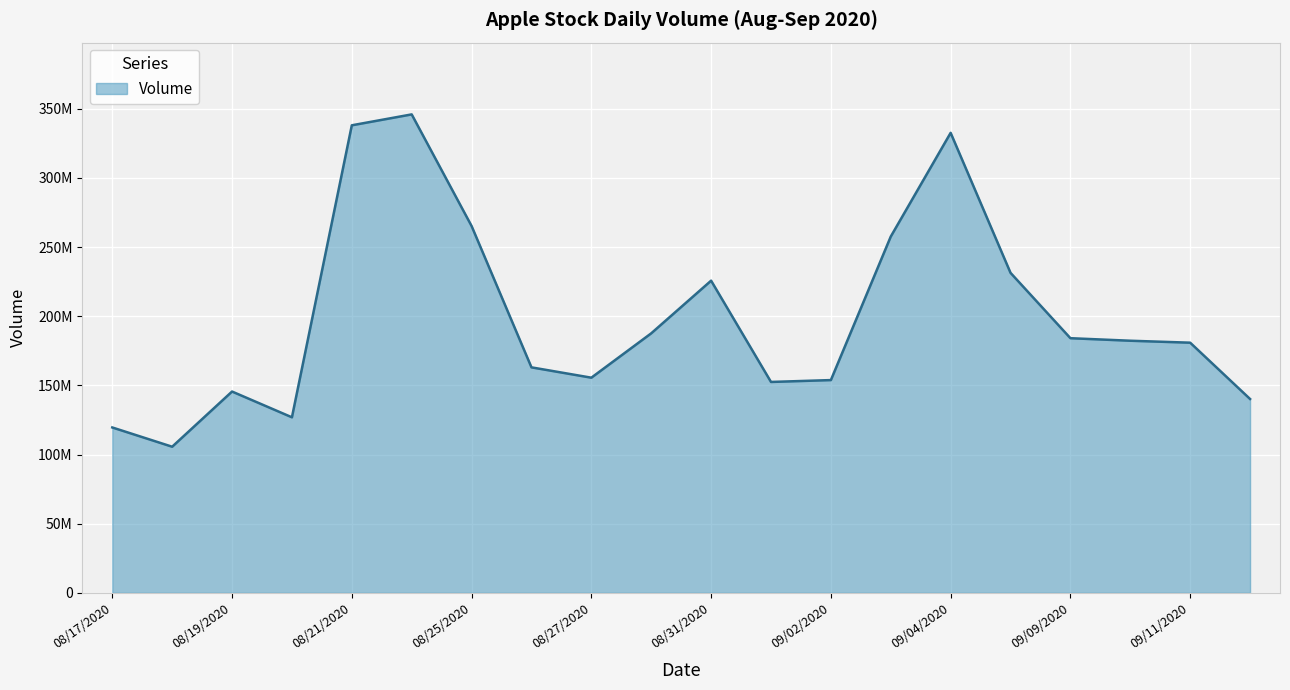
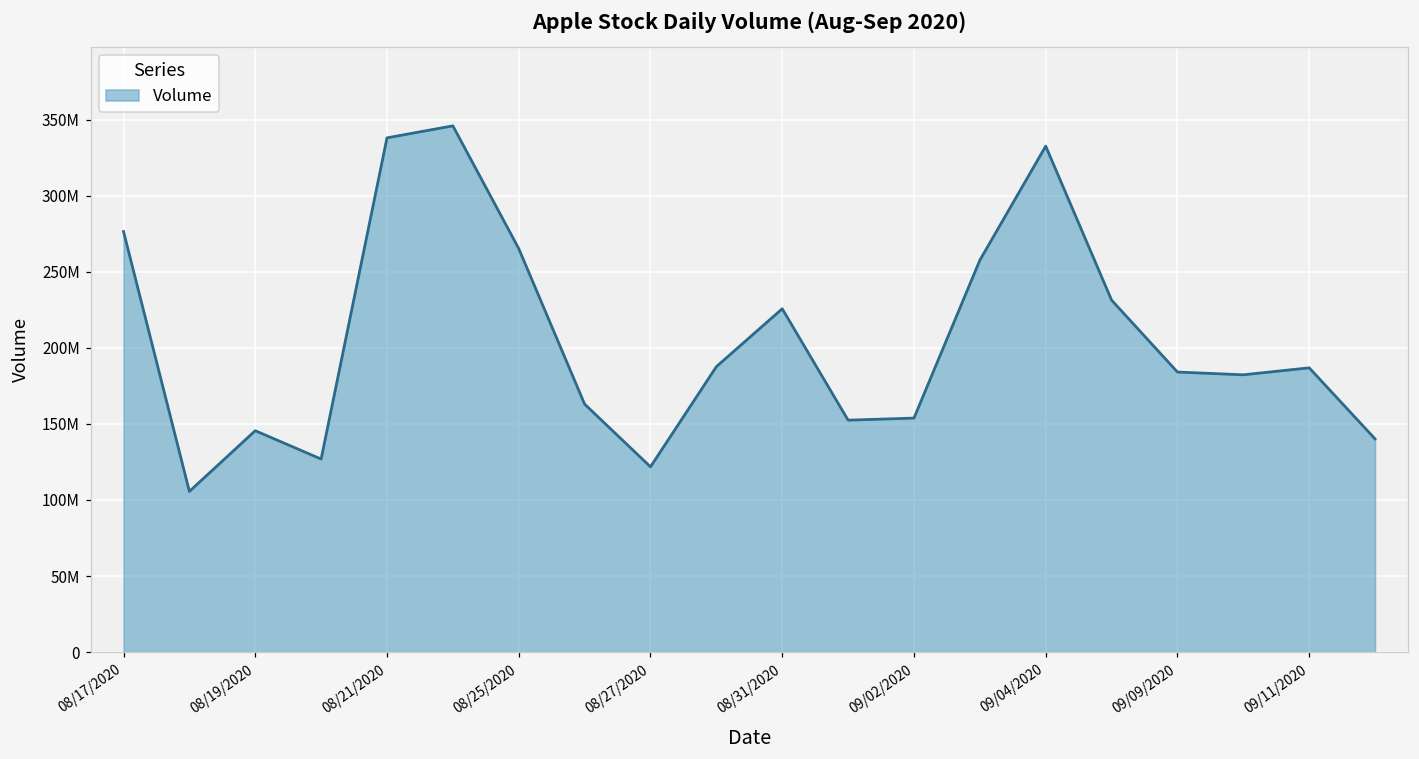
  {
-   "08/17/2020": 120000000,
+   "08/17/2020": 276000000,
    "08/19/2020": 146000000,
    "08/21/2020": 338000000,
    "08/25/2020": 265000000,
-   "08/27/2020": 156000000,
+   "08/27/2020": 122000000,
    "08/31/2020": 226000000,
    "09/02/2020": 154000000,
    "09/04/2020": 333000000,
    "09/09/2020": 184000000,
-   "09/11/2020": 181000000
+   "09/11/2020": 187000000
  }
